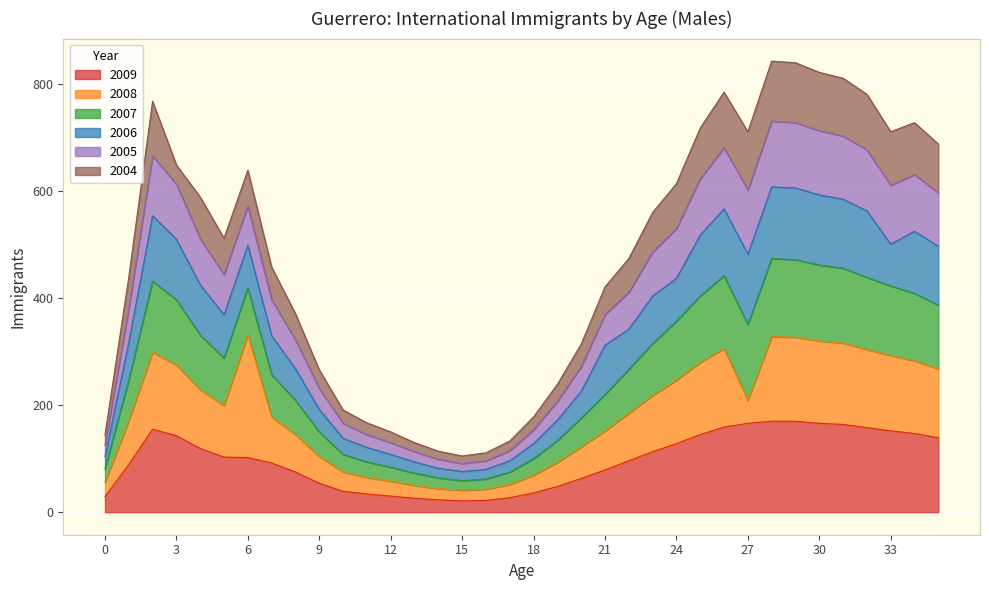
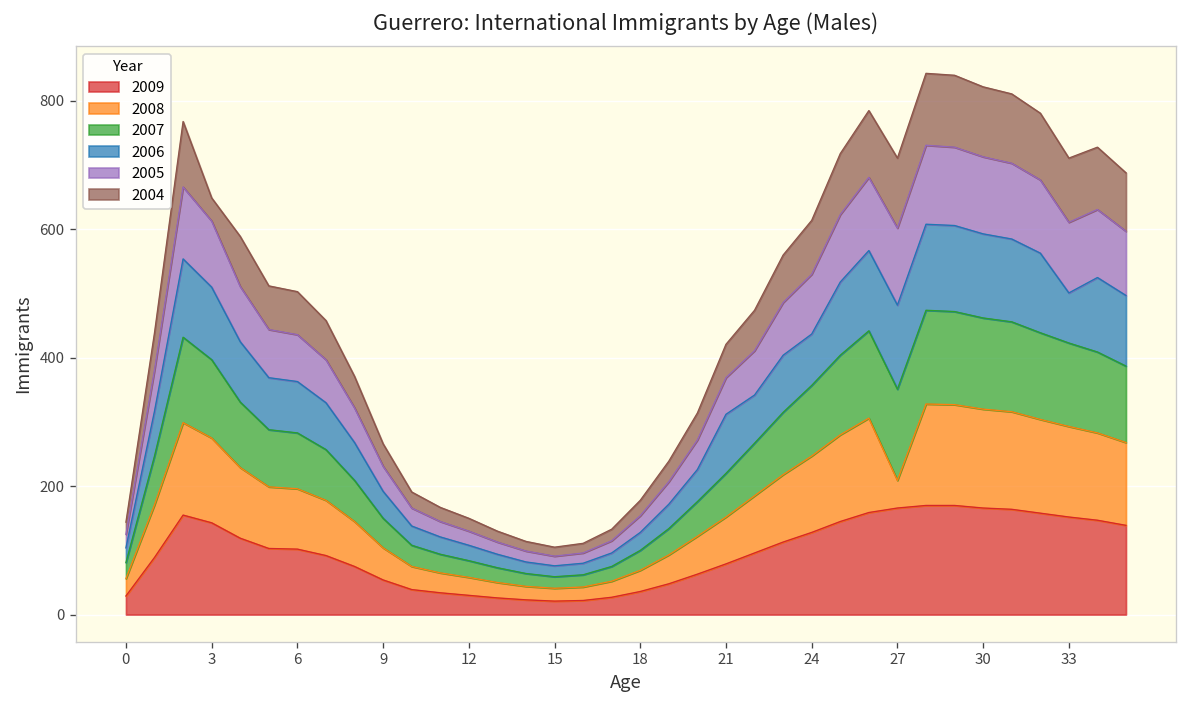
  {
    "2009": {
      "0": 30,
      "3": 140,
      "6": 100,
      "9": 50,
      "12": 30,
      "15": 20,
      "18": 40,
      "21": 80,
      "24": 130,
      "27": 170,
      "30": 170,
      "33": 150
    },
    "2008": {
      "0": 30,
      "3": 130,
-     "6": 230,
+     "6": 90,
      "9": 50,
      "12": 30,
      "15": 20,
      "18": 30,
      "21": 70,
      "24": 120,
      "27": 40,
      "30": 150,
      "33": 140
    },
    "2007": {
      "0": 30,
      "3": 120,
      "6": 90,
      "9": 50,
      "12": 30,
      "15": 20,
      "18": 30,
      "21": 70,
      "24": 110,
      "27": 140,
      "30": 140,
      "33": 130
    },
    "2006": {
      "0": 20,
      "3": 110,
      "6": 80,
      "9": 40,
      "12": 20,
      "15": 20,
      "18": 30,
      "21": 90,
      "24": 80,
      "27": 130,
      "30": 130,
      "33": 80
    },
    "2005": {
      "0": 20,
      "3": 100,
      "6": 70,
      "9": 40,
      "12": 20,
      "15": 20,
      "18": 30,
      "21": 60,
      "24": 90,
      "27": 120,
      "30": 120,
      "33": 110
    },
    "2004": {
      "0": 20,
      "3": 40,
      "6": 70,
      "9": 40,
      "12": 20,
      "15": 10,
      "18": 20,
      "21": 50,
      "24": 80,
      "27": 110,
      "30": 110,
      "33": 100
    }
  }
